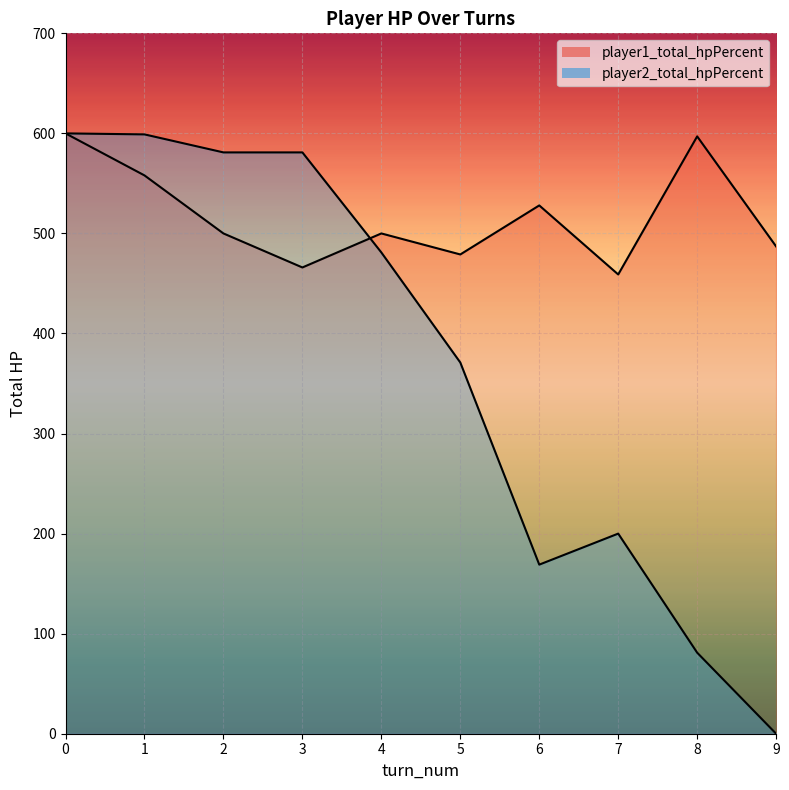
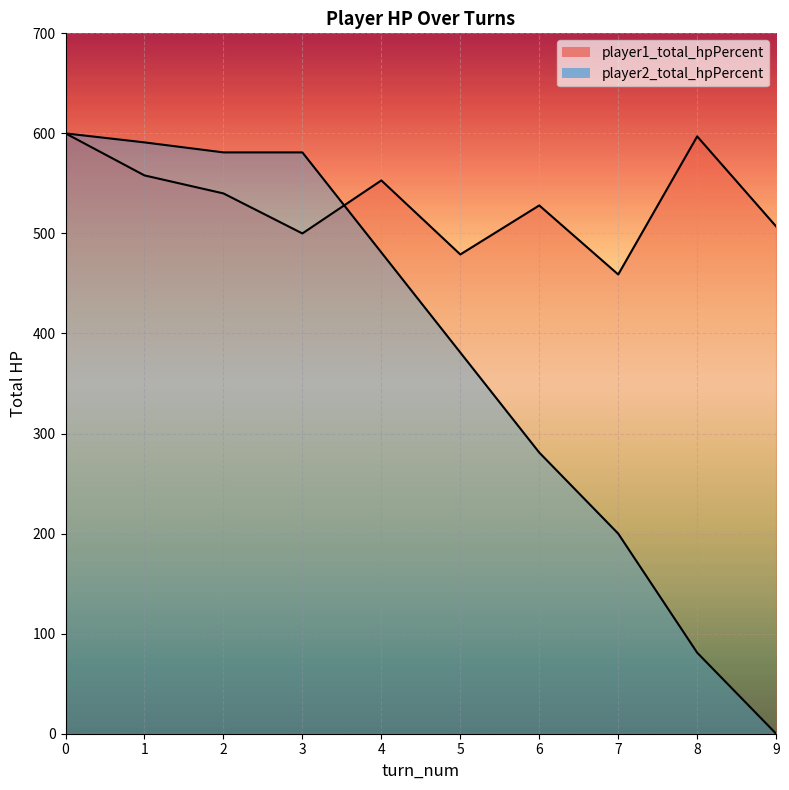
  {
    "player1_total_hpPercent": {
      "1": 558,
-     "2": 500,
-     "3": 466,
-     "4": 500,
+     "2": 540,
+     "3": 500,
+     "4": 553,
      "5": 479,
      "6": 528,
      "7": 459,
      "8": 597,
-     "9": 487
+     "9": 507
    },
    "player2_total_hpPercent": {
-     "1": 599,
+     "1": 591,
      "2": 581,
      "3": 581,
      "4": 481,
-     "5": 371,
-     "6": 169,
+     "5": 381,
+     "6": 281,
      "7": 200,
      "8": 81,
      "9": 0
    }
  }
